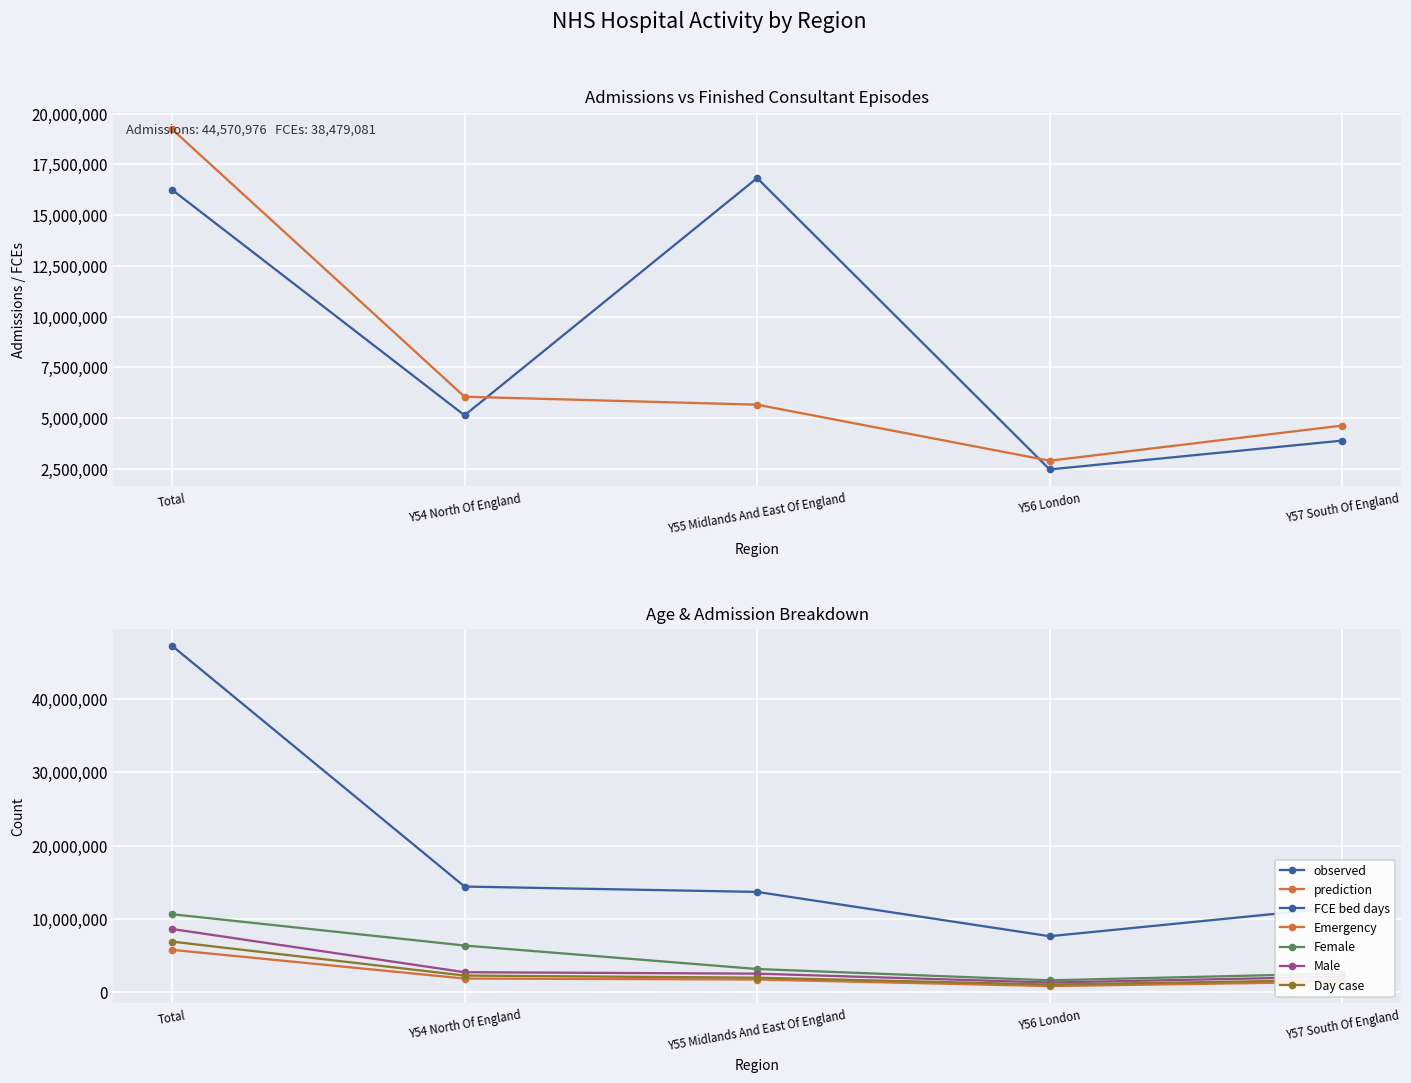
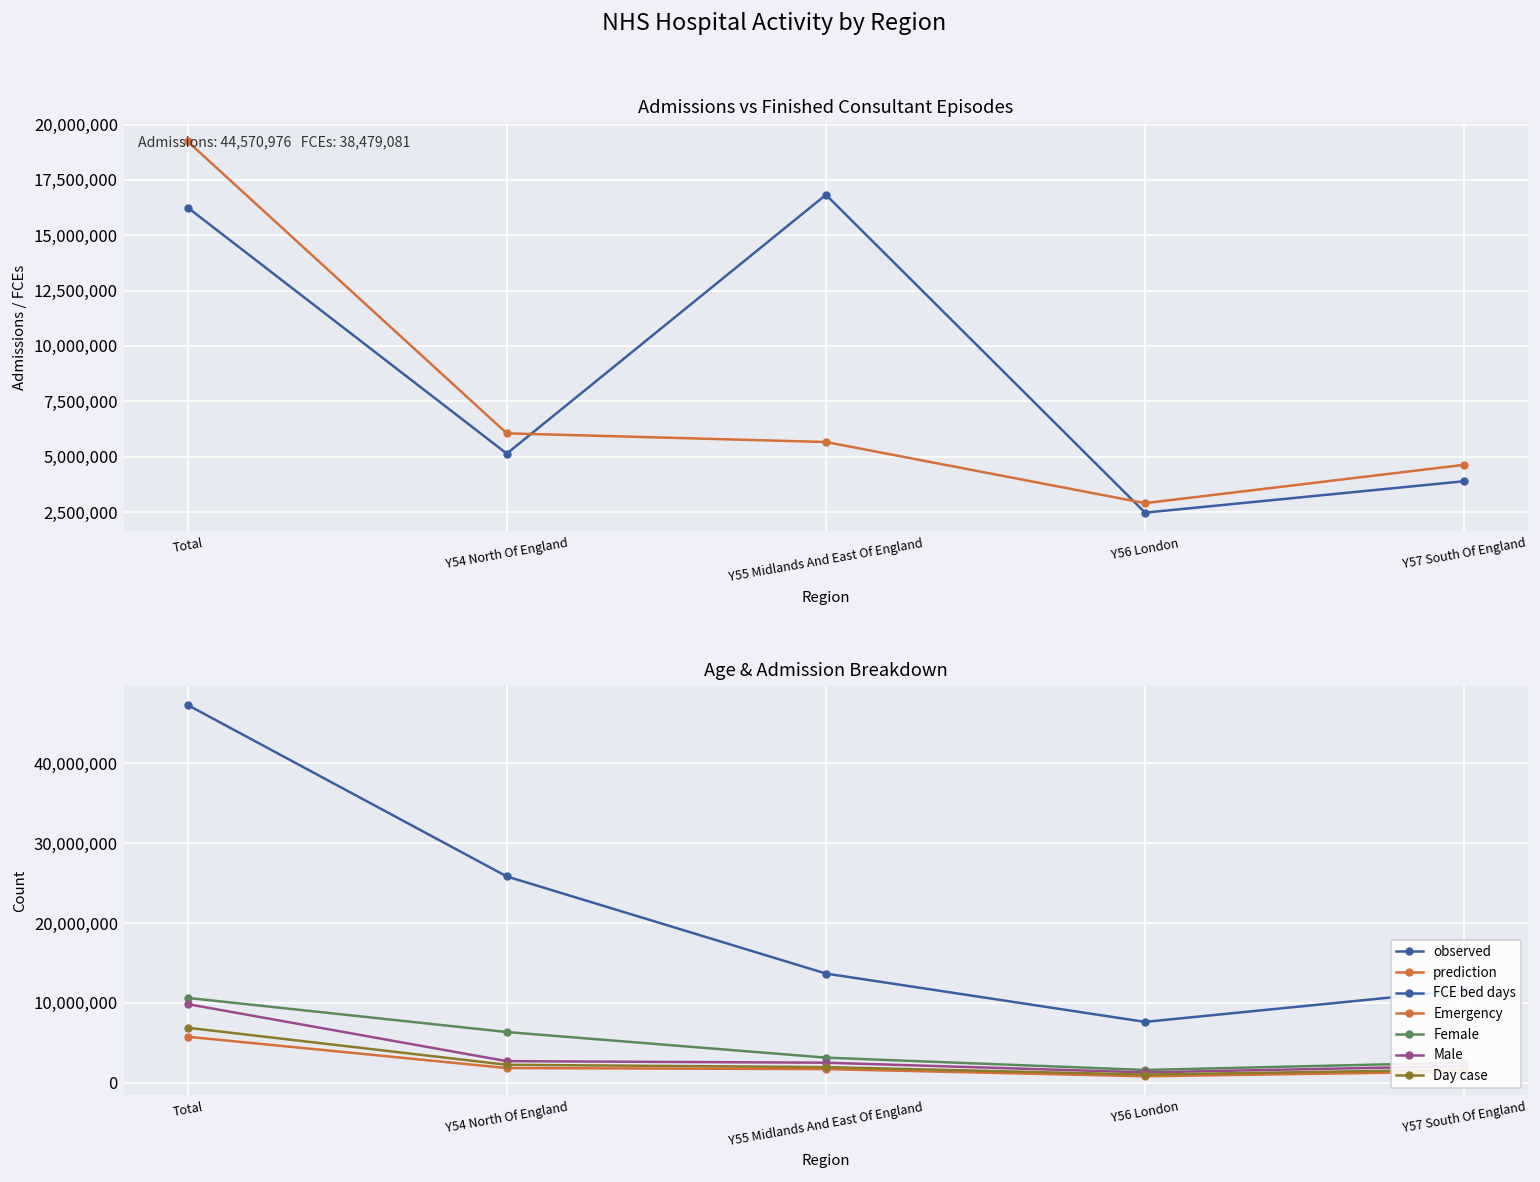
  {
    "Admissions vs Finished Consultant Episodes": {
      "observed": {
        "Total": "16,300,000",
        "Y54 North Of England": "5,100,000",
        "Y55 Midlands And East Of England": "16,800,000",
        "Y56 London": "2,500,000",
        "Y57 South Of England": "3,900,000"
      },
      "prediction": {
        "Y54 North Of England": "6,100,000",
        "Y55 Midlands And East Of England": "5,700,000",
        "Y56 London": "2,900,000",
        "Y57 South Of England": "4,600,000"
      }
    },
    "Age & Admission Breakdown": {
      "FCE bed days": {
        "Total": "47,000,000",
-       "Y54 North Of England": "14,000,000",
+       "Y54 North Of England": "26,000,000",
        "Y55 Midlands And East Of England": "14,000,000",
        "Y56 London": "8,000,000"
      },
      "Emergency": {
        "Total": "6,000,000",
        "Y54 North Of England": "2,000,000"
      },
      "Female": {
        "Total": "11,000,000",
        "Y54 North Of England": "6,000,000",
        "Y55 Midlands And East Of England": "3,000,000"
      },
      "Male": {
-       "Total": "9,000,000",
+       "Total": "10,000,000",
        "Y54 North Of England": "3,000,000",
        "Y55 Midlands And East Of England": "3,000,000"
      },
      "Day case": {
        "Total": "7,000,000",
        "Y54 North Of England": "2,000,000"
      }
    }
  }
